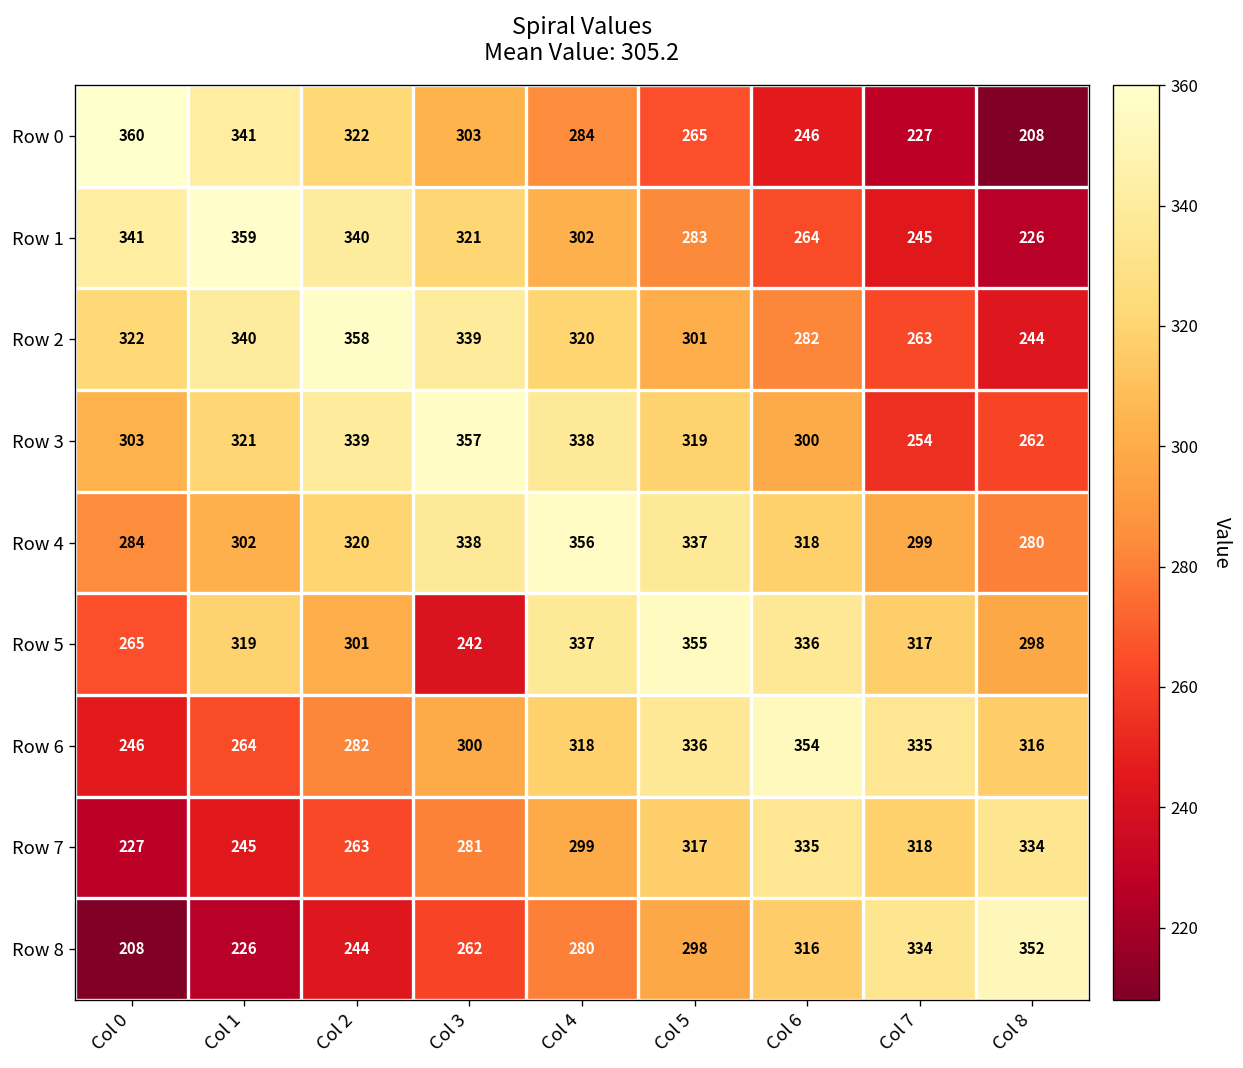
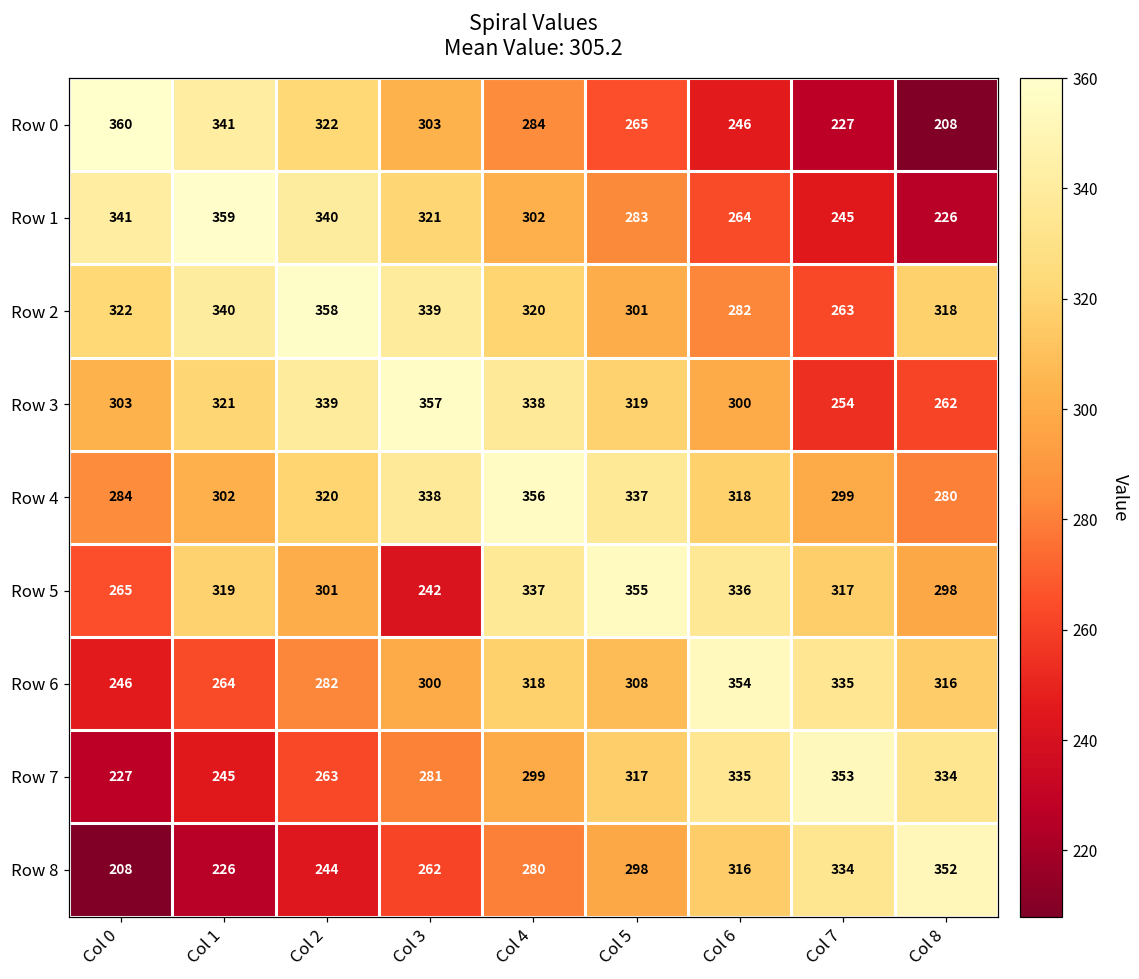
  {
    "Row 0": {
      "Col 0": 360,
      "Col 1": 341,
      "Col 2": 322,
      "Col 3": 303,
      "Col 4": 284,
      "Col 5": 265,
      "Col 6": 246,
      "Col 7": 227,
      "Col 8": 208
    },
    "Row 1": {
      "Col 0": 341,
      "Col 1": 359,
      "Col 2": 340,
      "Col 3": 321,
      "Col 4": 302,
      "Col 5": 283,
      "Col 6": 264,
      "Col 7": 245,
      "Col 8": 226
    },
    "Row 2": {
      "Col 0": 322,
      "Col 1": 340,
      "Col 2": 358,
      "Col 3": 339,
      "Col 4": 320,
      "Col 5": 301,
      "Col 6": 282,
      "Col 7": 263,
-     "Col 8": 244
+     "Col 8": 318
    },
    "Row 3": {
      "Col 0": 303,
      "Col 1": 321,
      "Col 2": 339,
      "Col 3": 357,
      "Col 4": 338,
      "Col 5": 319,
      "Col 6": 300,
      "Col 7": 254,
      "Col 8": 262
    },
    "Row 4": {
      "Col 0": 284,
      "Col 1": 302,
      "Col 2": 320,
      "Col 3": 338,
      "Col 4": 356,
      "Col 5": 337,
      "Col 6": 318,
      "Col 7": 299,
      "Col 8": 280
    },
    "Row 5": {
      "Col 0": 265,
      "Col 1": 319,
      "Col 2": 301,
      "Col 3": 242,
      "Col 4": 337,
      "Col 5": 355,
      "Col 6": 336,
      "Col 7": 317,
      "Col 8": 298
    },
    "Row 6": {
      "Col 0": 246,
      "Col 1": 264,
      "Col 2": 282,
      "Col 3": 300,
      "Col 4": 318,
-     "Col 5": 336,
+     "Col 5": 308,
      "Col 6": 354,
      "Col 7": 335,
      "Col 8": 316
    },
    "Row 7": {
      "Col 0": 227,
      "Col 1": 245,
      "Col 2": 263,
      "Col 3": 281,
      "Col 4": 299,
      "Col 5": 317,
      "Col 6": 335,
-     "Col 7": 318,
+     "Col 7": 353,
      "Col 8": 334
    },
    "Row 8": {
      "Col 0": 208,
      "Col 1": 226,
      "Col 2": 244,
      "Col 3": 262,
      "Col 4": 280,
      "Col 5": 298,
      "Col 6": 316,
      "Col 7": 334,
      "Col 8": 352
    }
  }
